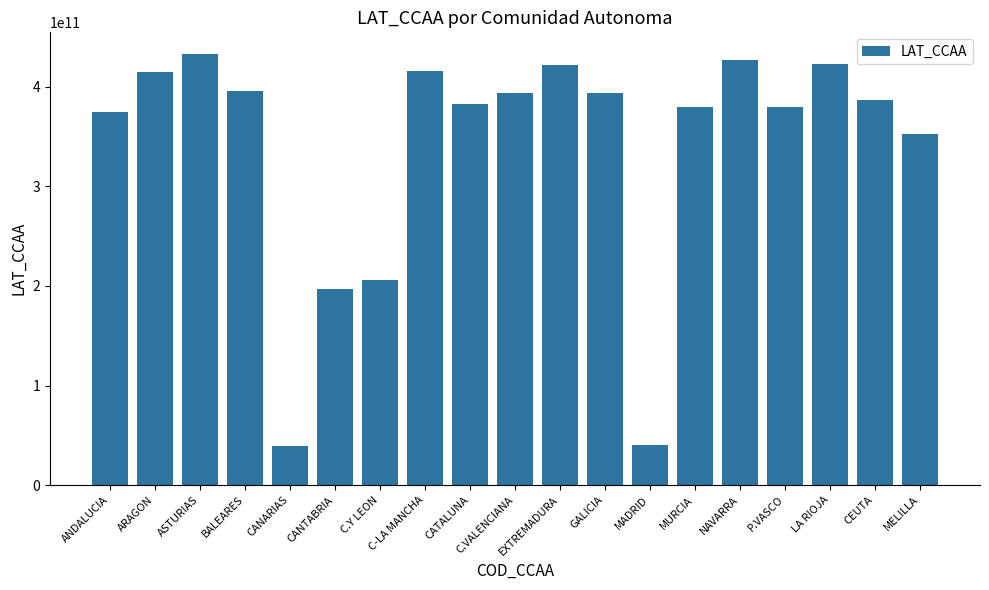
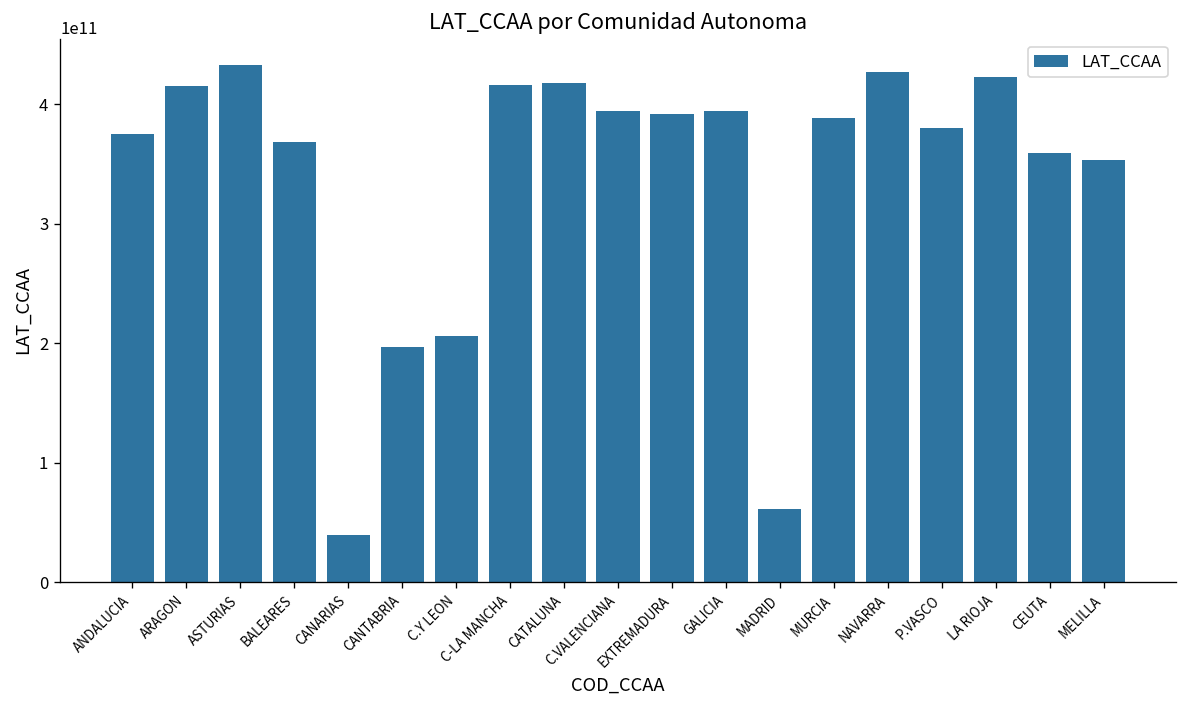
  {
    "ANDALUCIA": 370000000000,
    "ARAGON": 420000000000,
    "ASTURIAS": 430000000000,
-   "BALEARES": 400000000000,
+   "BALEARES": 370000000000,
    "CANARIAS": 40000000000,
    "CANTABRIA": 200000000000,
    "C.Y LEON": 210000000000,
    "C-LA MANCHA": 420000000000,
-   "CATALUNA": 380000000000,
+   "CATALUNA": 420000000000,
    "C.VALENCIANA": 390000000000,
-   "EXTREMADURA": 420000000000,
+   "EXTREMADURA": 390000000000,
    "GALICIA": 390000000000,
-   "MADRID": 40000000000,
-   "MURCIA": 380000000000,
+   "MADRID": 60000000000,
+   "MURCIA": 390000000000,
    "NAVARRA": 430000000000,
    "P.VASCO": 380000000000,
    "LA RIOJA": 420000000000,
-   "CEUTA": 390000000000,
+   "CEUTA": 360000000000,
    "MELILLA": 350000000000
  }
